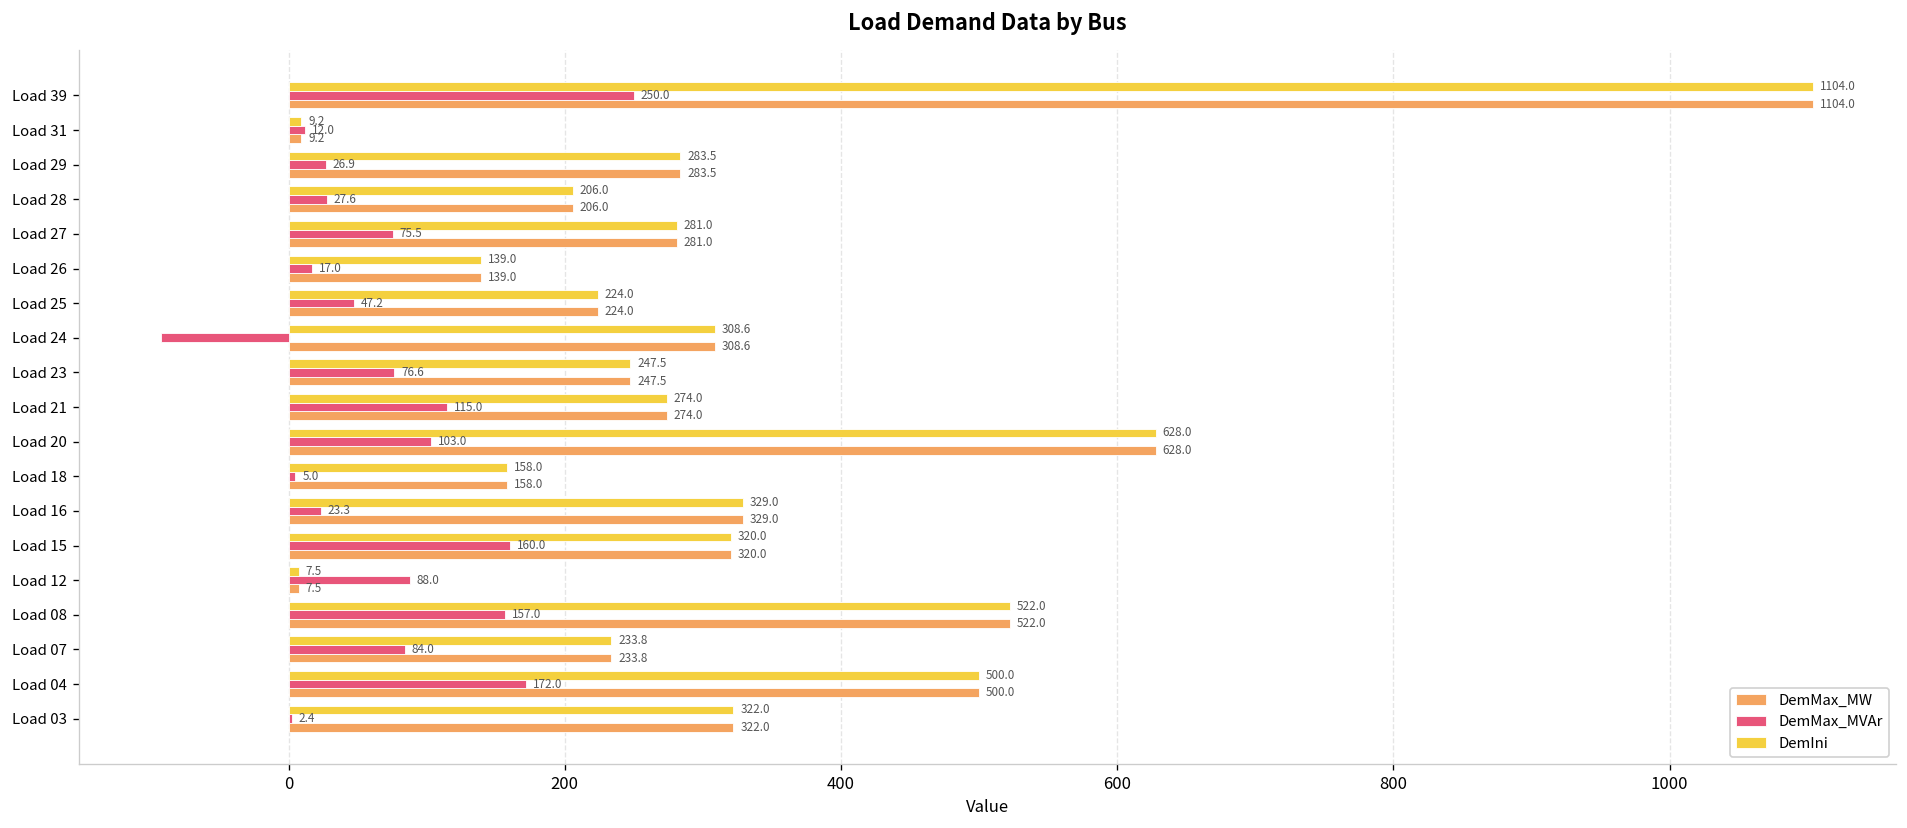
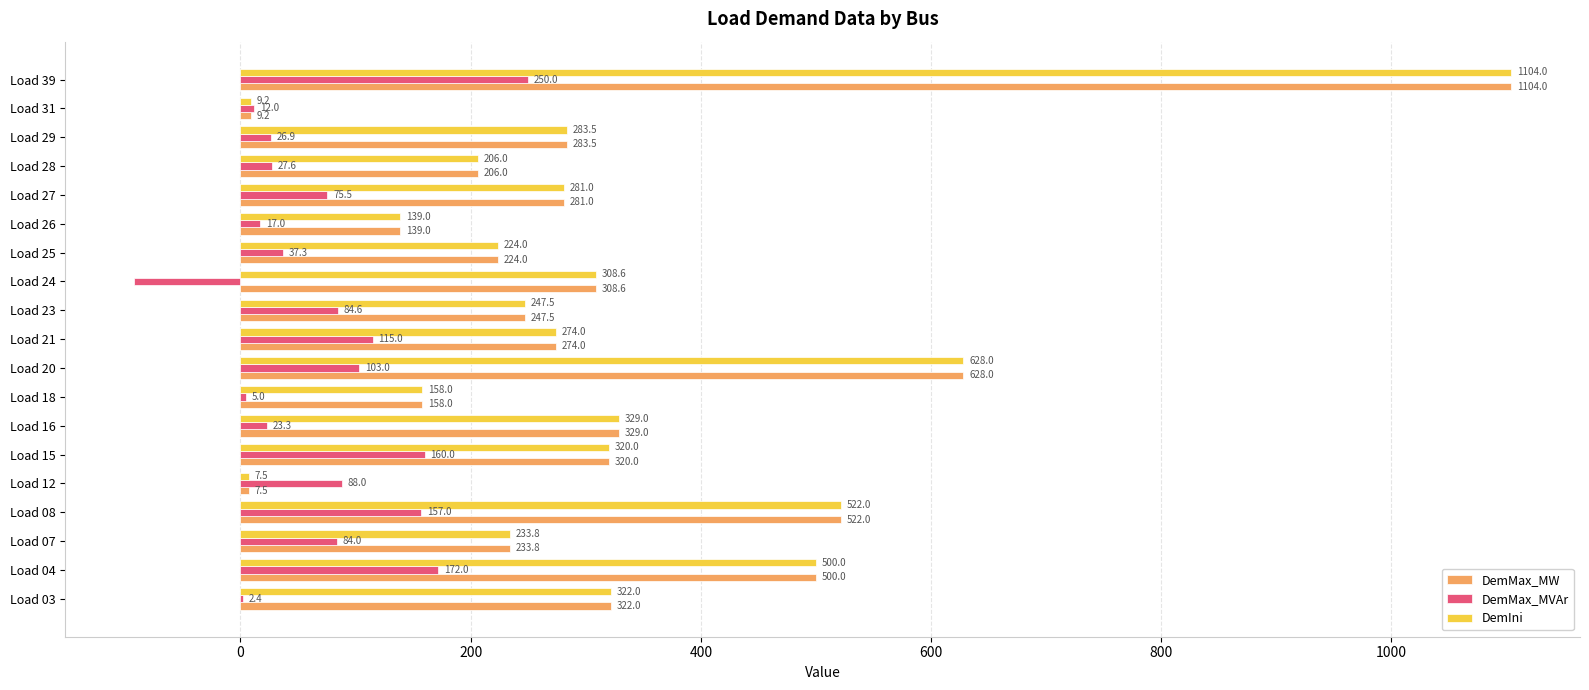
  {
    "DemMax_MVAr": {
      "Load 39": 250.0,
      "Load 29": 26.9,
      "Load 28": 27.6,
      "Load 27": 75.5,
      "Load 26": 17.0,
-     "Load 25": 47.2,
-     "Load 23": 76.6,
+     "Load 25": 37.3,
+     "Load 23": 84.6,
      "Load 21": 115.0,
      "Load 20": 103.0,
      "Load 18": 5.0,
      "Load 16": 23.3,
      "Load 15": 160.0,
      "Load 12": 88.0,
      "Load 08": 157.0,
      "Load 07": 84.0,
      "Load 04": 172.0,
      "Load 03": 2.4
    }
  }
